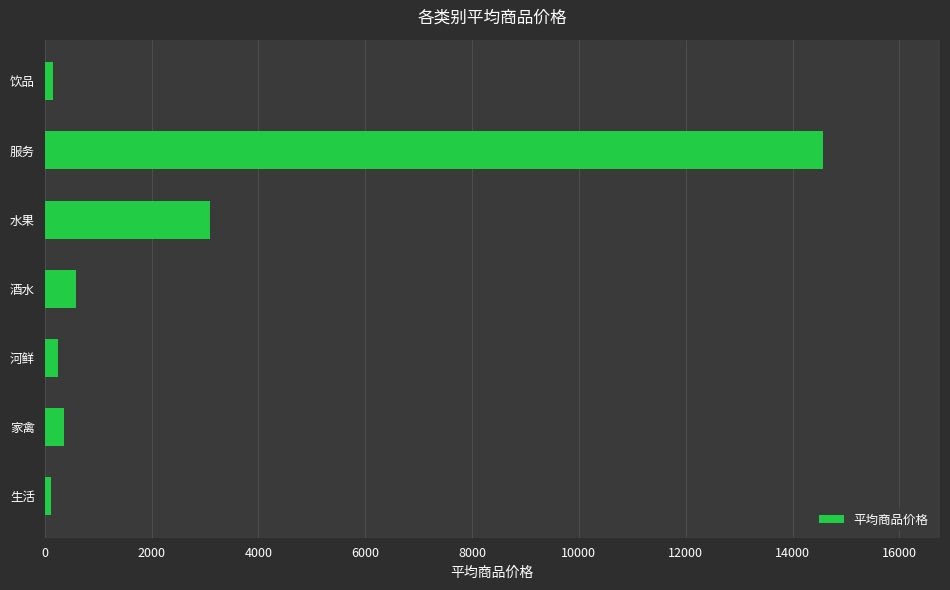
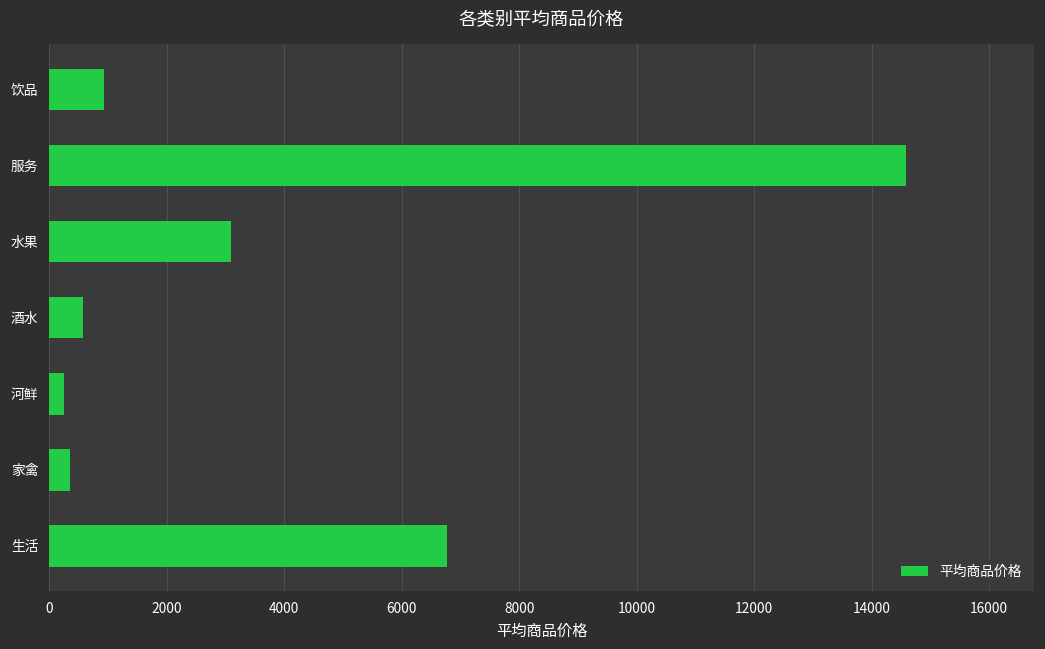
  {
-   "饮品": 100,
+   "饮品": 900,
    "服务": 14600,
    "水果": 3100,
    "酒水": 600,
    "河鲜": 200,
    "家禽": 400,
-   "生活": 100
+   "生活": 6800
  }
